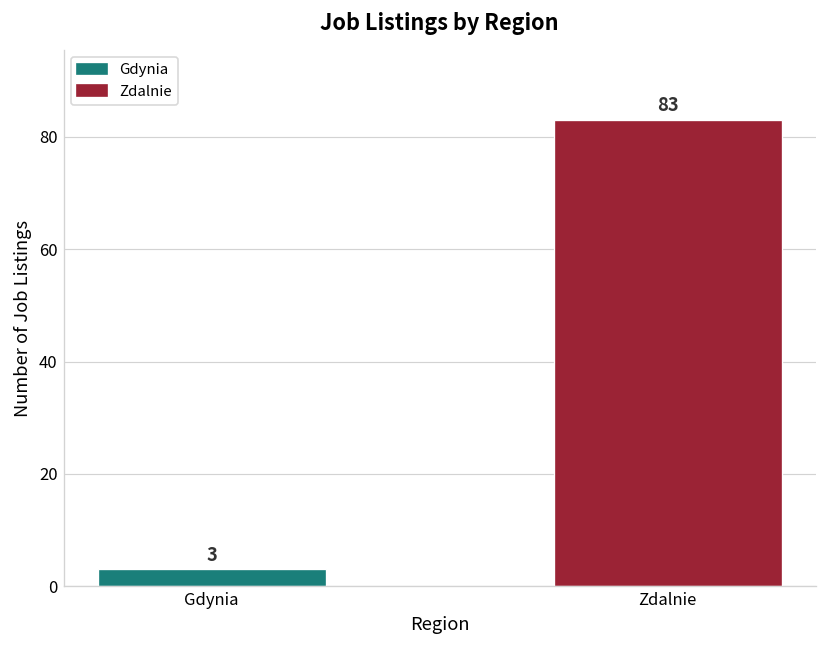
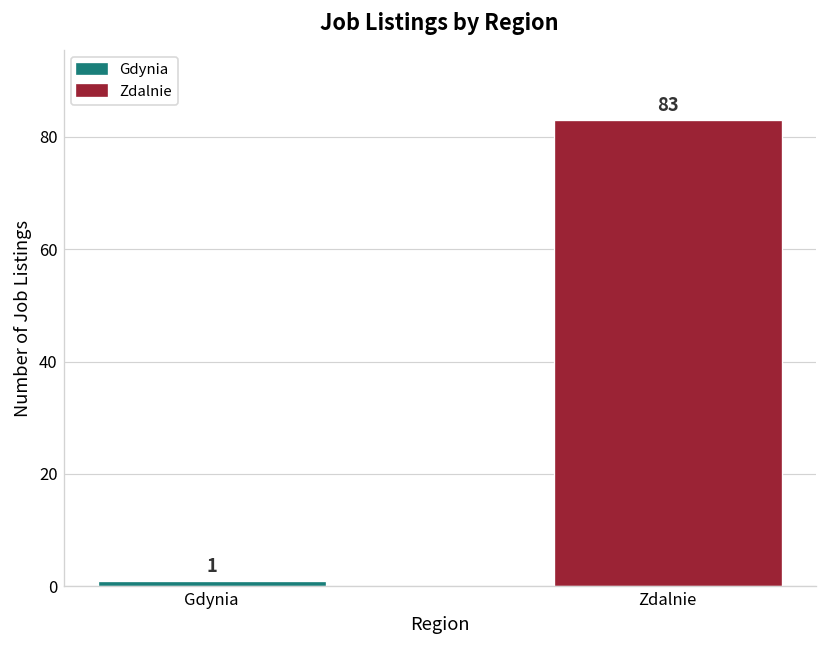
  {
-   "Gdynia": 3,
+   "Gdynia": 1,
    "Zdalnie": 83
  }
